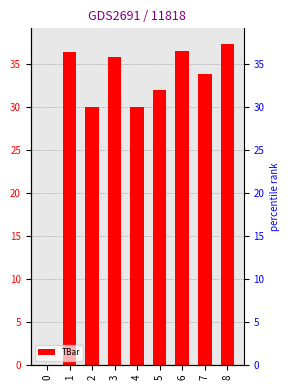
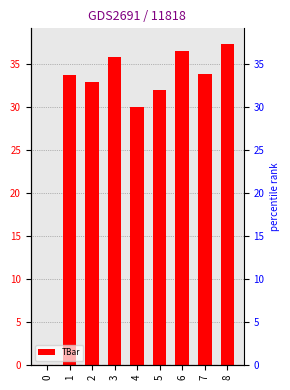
  {
    "0": 0,
-   "1": 36,
-   "2": 30,
+   "1": 34,
+   "2": 33,
    "3": 36,
    "4": 30,
    "5": 32,
    "6": 37,
    "7": 34,
    "8": 37
  }
